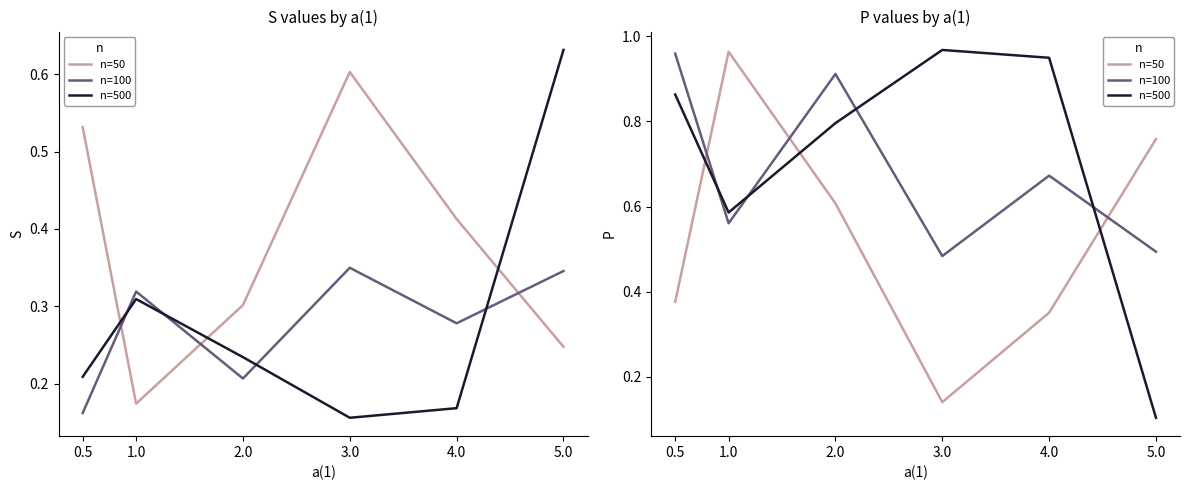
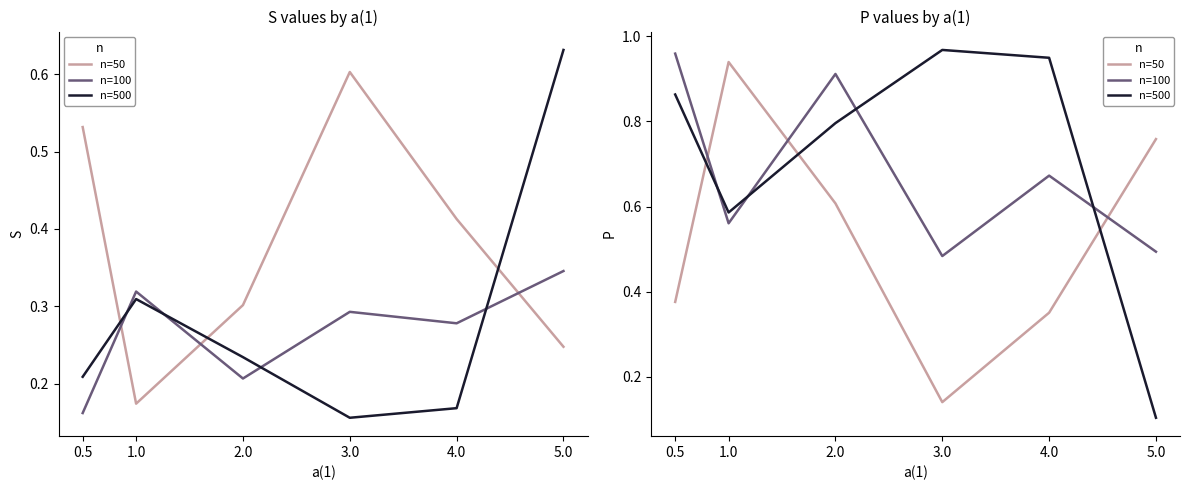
  {
    "S values by a(1)": {
      "n=50": {
        "0.5": 0.53,
        "1.0": 0.17,
        "2.0": 0.30,
        "3.0": 0.60,
        "4.0": 0.41,
        "5.0": 0.25
      },
      "n=100": {
        "0.5": 0.16,
        "1.0": 0.32,
        "2.0": 0.21,
-       "3.0": 0.35,
+       "3.0": 0.29,
        "4.0": 0.28,
        "5.0": 0.35
      },
      "n=500": {
        "0.5": 0.21,
        "1.0": 0.31,
        "2.0": 0.23,
        "3.0": 0.16,
        "4.0": 0.17,
        "5.0": 0.63
      }
    },
    "P values by a(1)": {
      "n=50": {
        "0.5": 0.38,
-       "1.0": 0.96,
+       "1.0": 0.94,
        "2.0": 0.61,
        "3.0": 0.14,
        "4.0": 0.35,
        "5.0": 0.76
      },
      "n=100": {
        "0.5": 0.96,
        "1.0": 0.56,
        "2.0": 0.91,
        "3.0": 0.48,
        "4.0": 0.67,
        "5.0": 0.49
      },
      "n=500": {
        "0.5": 0.86,
        "1.0": 0.59,
        "2.0": 0.80,
        "3.0": 0.97,
        "4.0": 0.95,
        "5.0": 0.10
      }
    }
  }
